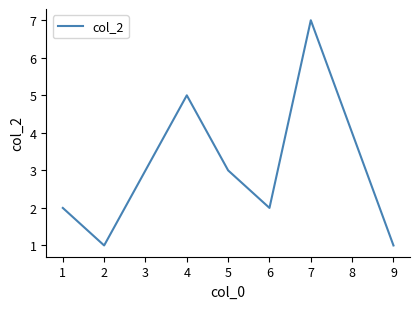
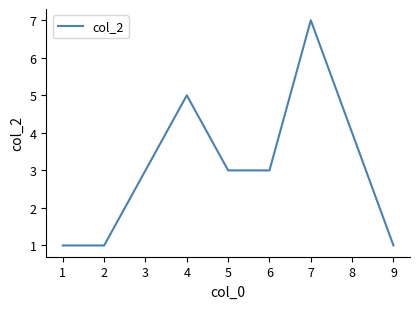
  {
-   "1": 2,
+   "1": 1,
    "2": 1,
    "3": 3,
    "4": 5,
    "5": 3,
-   "6": 2,
+   "6": 3,
    "7": 7,
    "8": 4,
    "9": 1
  }
